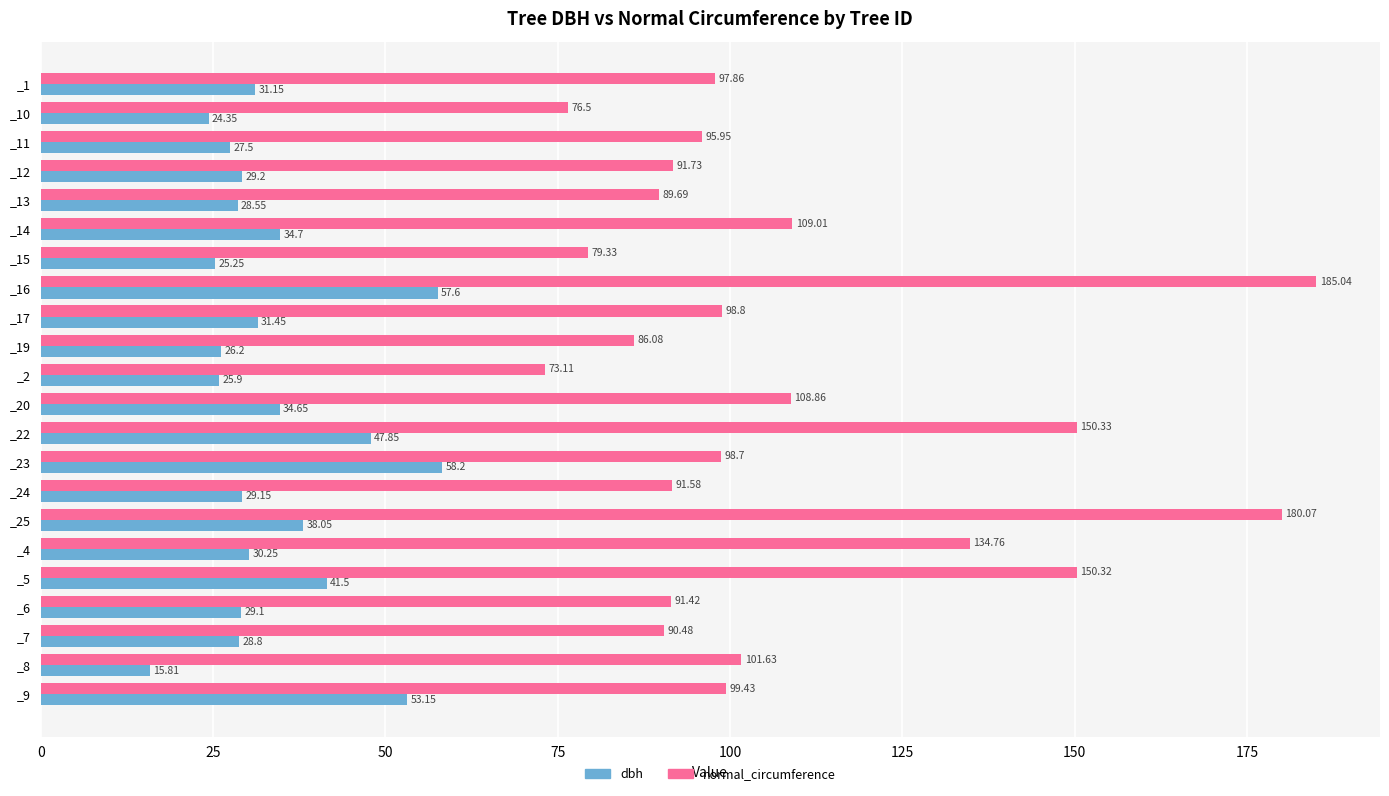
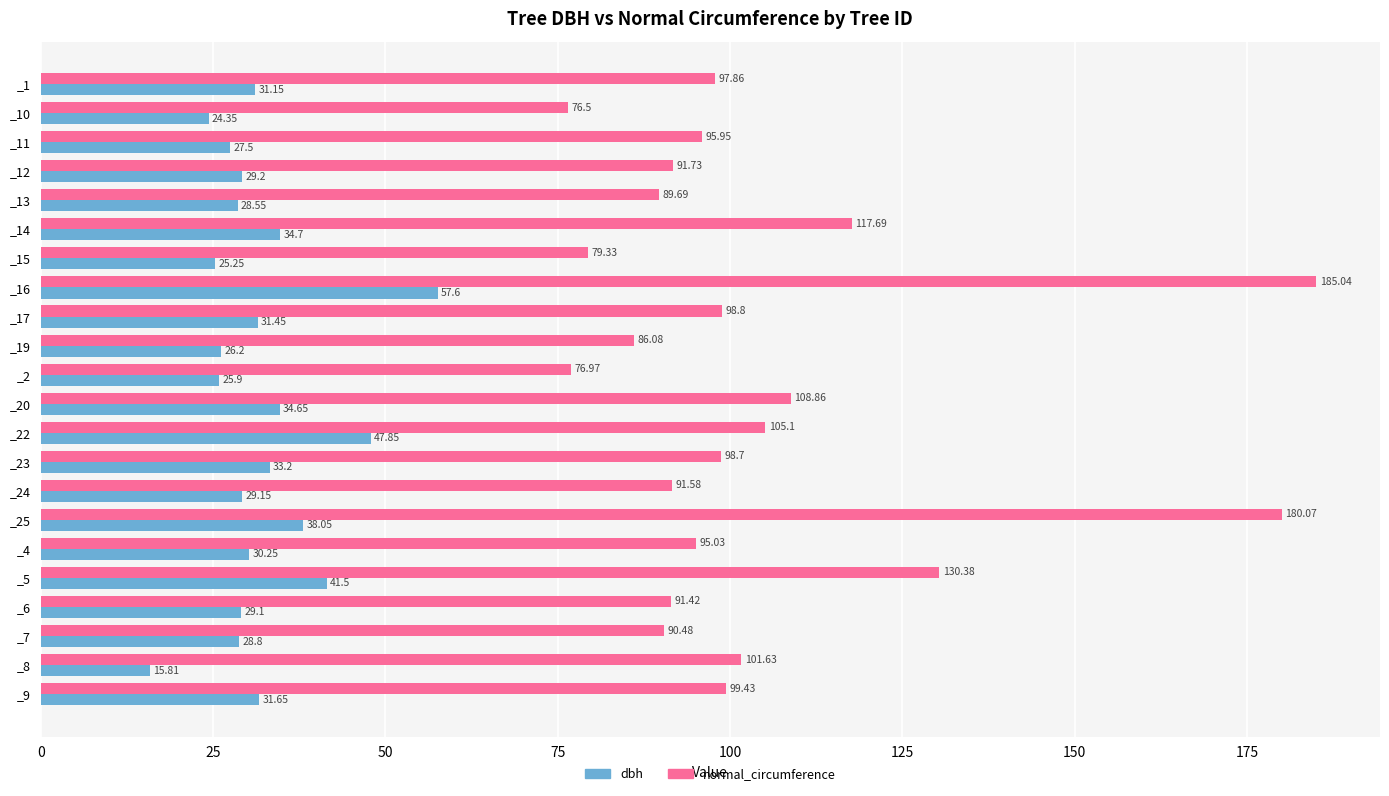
  {
    "dbh": {
      "_1": 31.15,
      "_10": 24.35,
      "_11": 27.5,
      "_12": 29.2,
      "_13": 28.55,
      "_14": 34.7,
      "_15": 25.25,
      "_16": 57.6,
      "_17": 31.45,
      "_19": 26.2,
      "_2": 25.9,
      "_20": 34.65,
      "_22": 47.85,
-     "_23": 58.2,
+     "_23": 33.2,
      "_24": 29.15,
      "_25": 38.05,
      "_4": 30.25,
      "_5": 41.5,
      "_6": 29.1,
      "_7": 28.8,
      "_8": 15.81,
-     "_9": 53.15
+     "_9": 31.65
    },
    "normal_circumference": {
      "_1": 97.86,
      "_10": 76.5,
      "_11": 95.95,
      "_12": 91.73,
      "_13": 89.69,
-     "_14": 109.01,
+     "_14": 117.69,
      "_15": 79.33,
      "_16": 185.04,
      "_17": 98.8,
      "_19": 86.08,
-     "_2": 73.11,
+     "_2": 76.97,
      "_20": 108.86,
-     "_22": 150.33,
+     "_22": 105.1,
      "_23": 98.7,
      "_24": 91.58,
      "_25": 180.07,
-     "_4": 134.76,
-     "_5": 150.32,
+     "_4": 95.03,
+     "_5": 130.38,
      "_6": 91.42,
      "_7": 90.48,
      "_8": 101.63,
      "_9": 99.43
    }
  }
